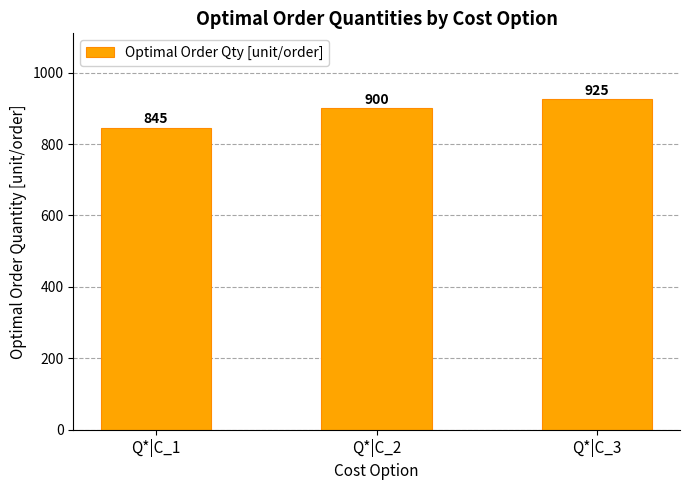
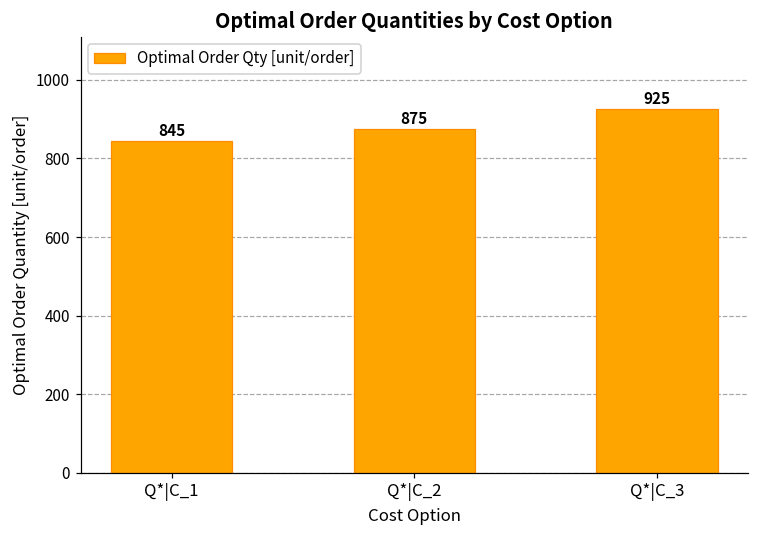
  {
    "Q*|C_1": 845,
-   "Q*|C_2": 900,
+   "Q*|C_2": 875,
    "Q*|C_3": 925
  }
